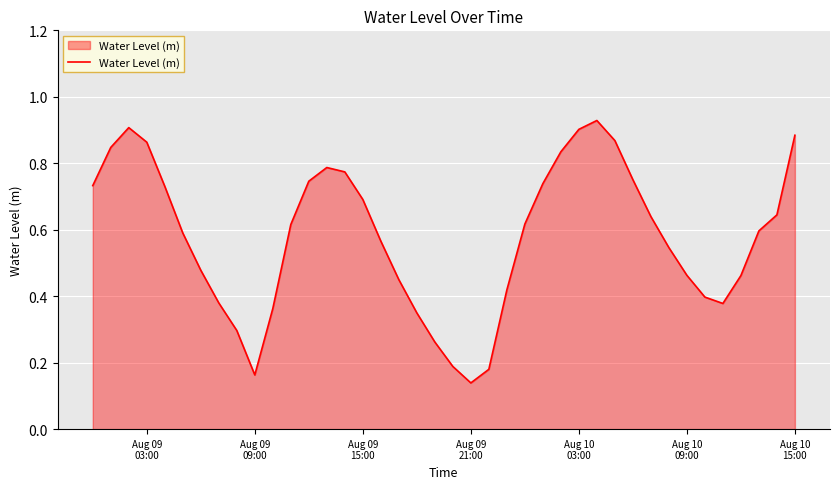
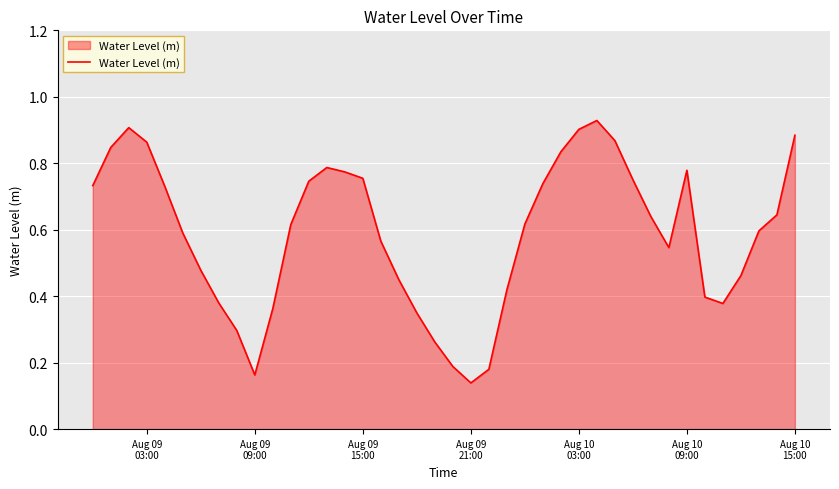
  {
    "Aug 09 03:00": 0.86,
    "Aug 09 09:00": 0.16,
-   "Aug 09 15:00": 0.69,
+   "Aug 09 15:00": 0.75,
    "Aug 09 21:00": 0.14,
    "Aug 10 03:00": 0.90,
-   "Aug 10 09:00": 0.46,
+   "Aug 10 09:00": 0.78,
    "Aug 10 15:00": 0.88
  }
